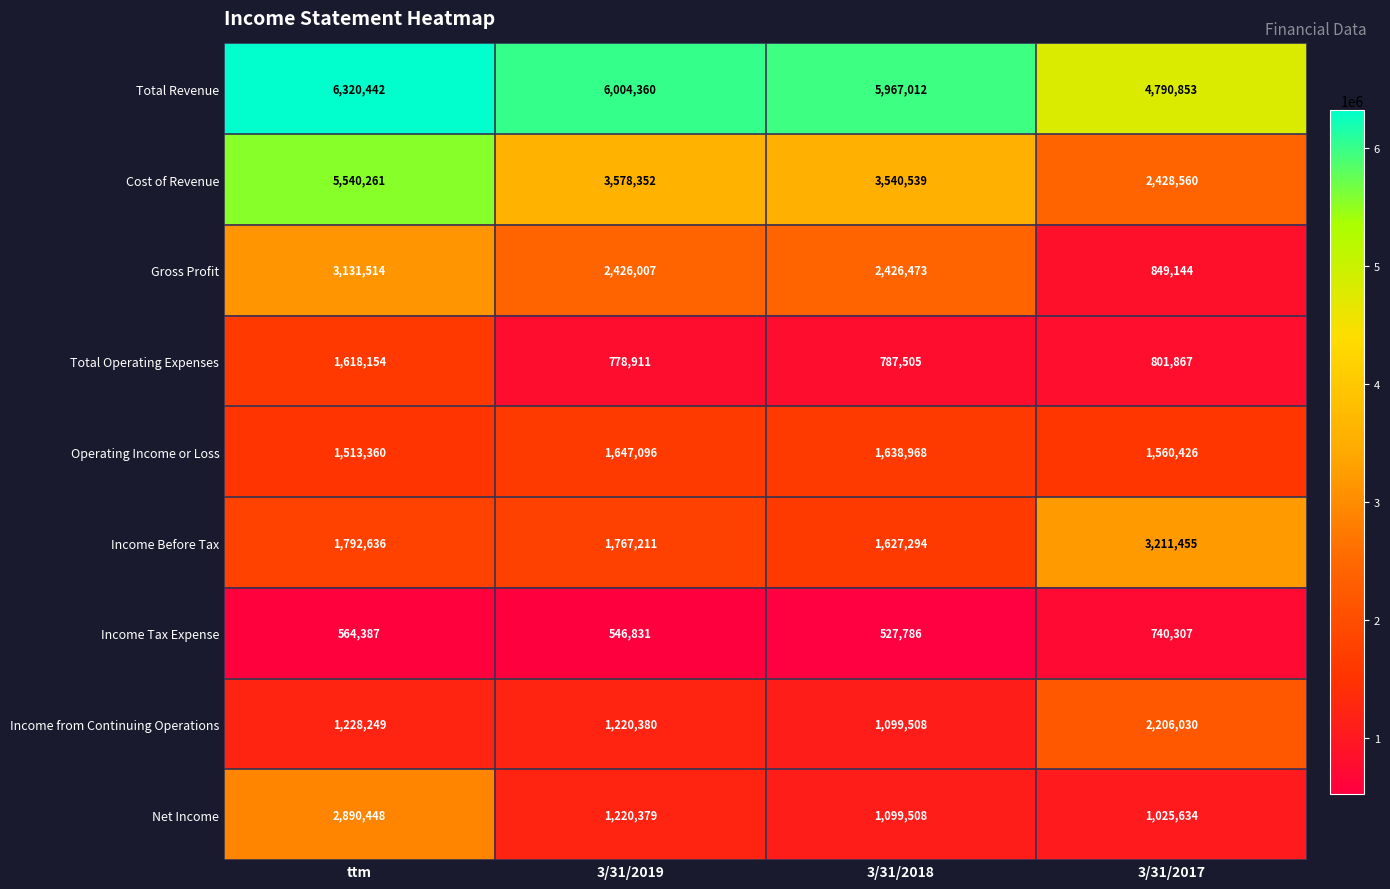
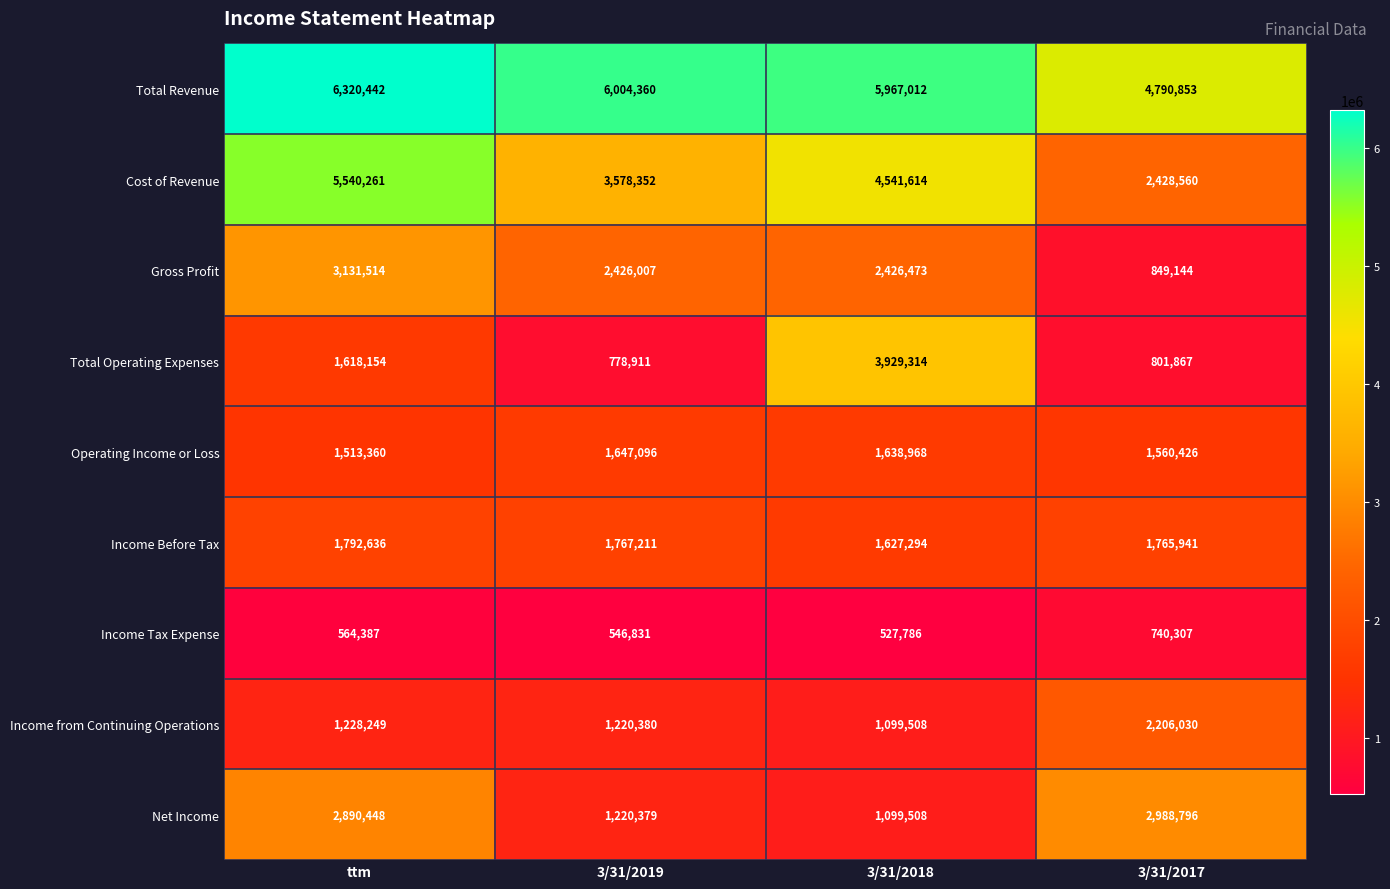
  {
    "Total Revenue": {
      "ttm": "6,320,442",
      "3/31/2019": "6,004,360",
      "3/31/2018": "5,967,012",
      "3/31/2017": "4,790,853"
    },
    "Cost of Revenue": {
      "ttm": "5,540,261",
      "3/31/2019": "3,578,352",
-     "3/31/2018": "3,540,539",
+     "3/31/2018": "4,541,614",
      "3/31/2017": "2,428,560"
    },
    "Gross Profit": {
      "ttm": "3,131,514",
      "3/31/2019": "2,426,007",
      "3/31/2018": "2,426,473",
      "3/31/2017": "849,144"
    },
    "Total Operating Expenses": {
      "ttm": "1,618,154",
      "3/31/2019": "778,911",
-     "3/31/2018": "787,505",
+     "3/31/2018": "3,929,314",
      "3/31/2017": "801,867"
    },
    "Operating Income or Loss": {
      "ttm": "1,513,360",
      "3/31/2019": "1,647,096",
      "3/31/2018": "1,638,968",
      "3/31/2017": "1,560,426"
    },
    "Income Before Tax": {
      "ttm": "1,792,636",
      "3/31/2019": "1,767,211",
      "3/31/2018": "1,627,294",
-     "3/31/2017": "3,211,455"
+     "3/31/2017": "1,765,941"
    },
    "Income Tax Expense": {
      "ttm": "564,387",
      "3/31/2019": "546,831",
      "3/31/2018": "527,786",
      "3/31/2017": "740,307"
    },
    "Income from Continuing Operations": {
      "ttm": "1,228,249",
      "3/31/2019": "1,220,380",
      "3/31/2018": "1,099,508",
      "3/31/2017": "2,206,030"
    },
    "Net Income": {
      "ttm": "2,890,448",
      "3/31/2019": "1,220,379",
      "3/31/2018": "1,099,508",
-     "3/31/2017": "1,025,634"
+     "3/31/2017": "2,988,796"
    }
  }
